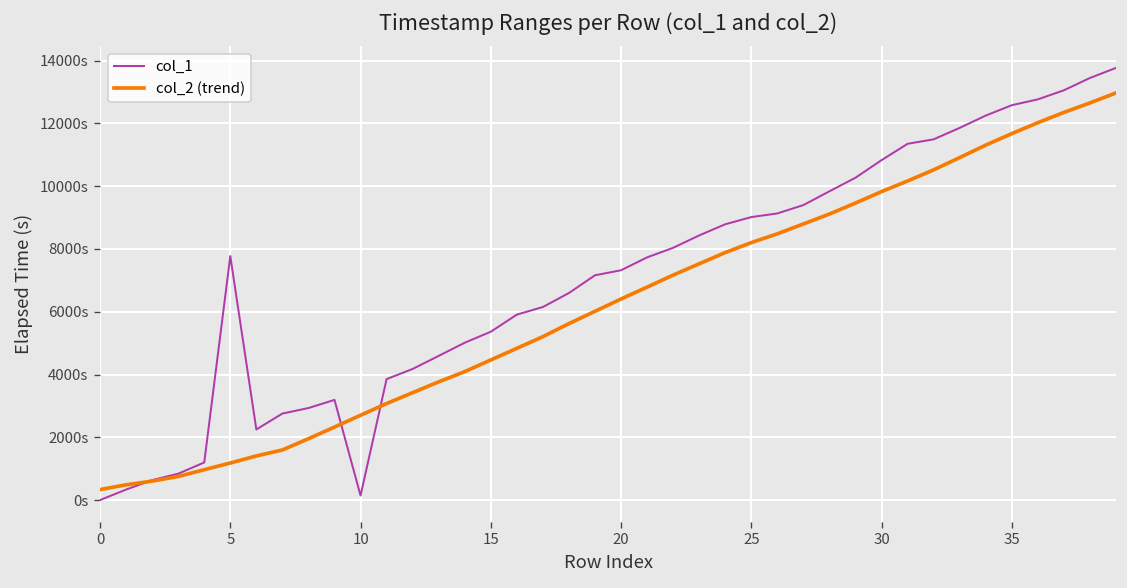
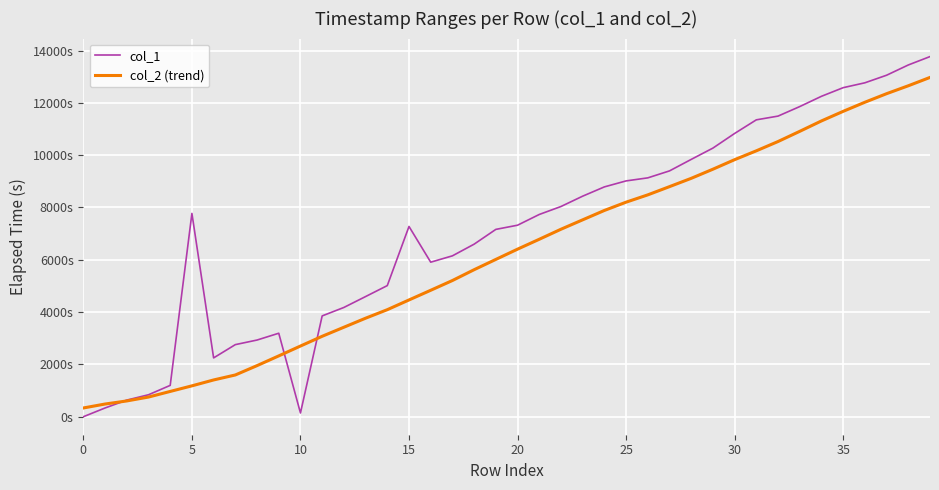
  {
    "col_1": {
      "0": "0s",
      "5": "7800s",
      "10": "100s",
-     "15": "5400s",
+     "15": "7300s",
      "20": "7300s",
      "25": "9000s",
      "30": "10800s",
      "35": "12600s"
    },
    "col_2 (trend)": {
      "0": "300s",
      "5": "1200s",
      "10": "2700s",
      "15": "4500s",
      "20": "6400s",
      "25": "8200s",
      "30": "9800s",
      "35": "11700s"
    }
  }
